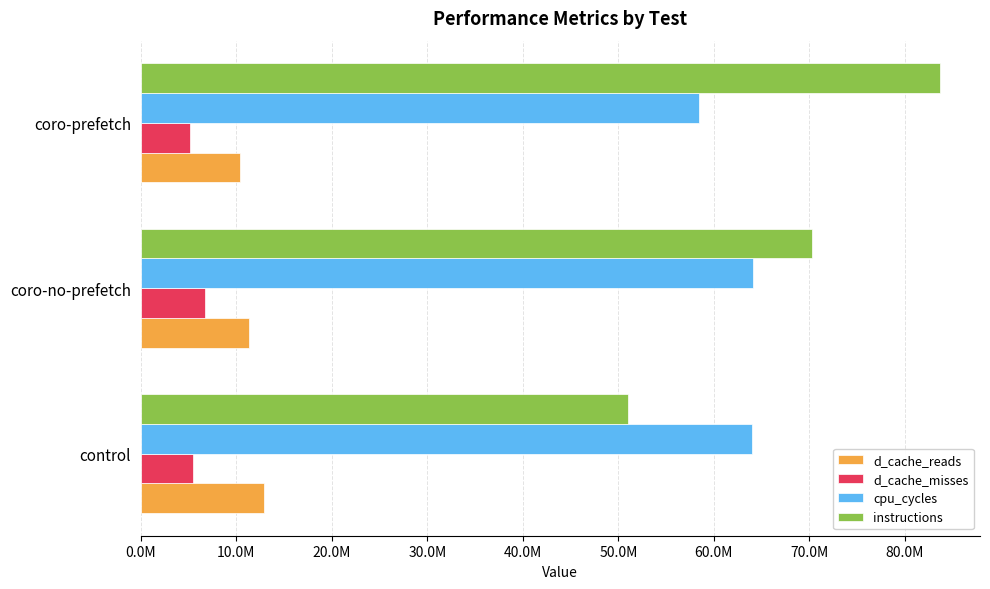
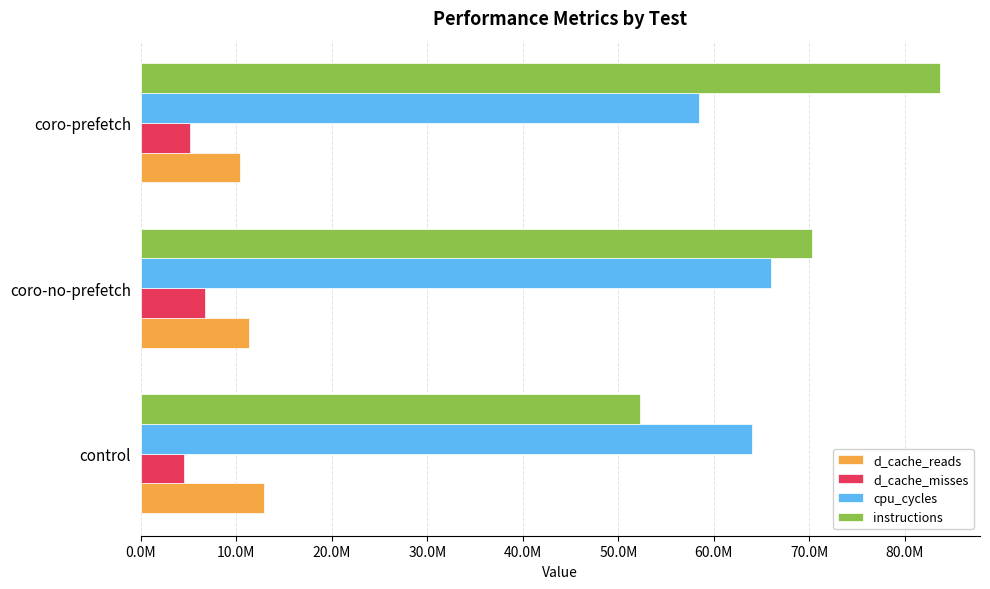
  {
    "d_cache_reads": {
      "coro-prefetch": 10000000,
      "coro-no-prefetch": 11000000,
      "control": 13000000
    },
    "d_cache_misses": {
      "coro-prefetch": 5000000,
      "coro-no-prefetch": 7000000,
-     "control": 5000000
+     "control": 4000000
    },
    "cpu_cycles": {
      "coro-prefetch": 58000000,
-     "coro-no-prefetch": 64000000,
+     "coro-no-prefetch": 66000000,
      "control": 64000000
    },
    "instructions": {
      "coro-prefetch": 84000000,
      "coro-no-prefetch": 70000000,
-     "control": 51000000
+     "control": 52000000
    }
  }
